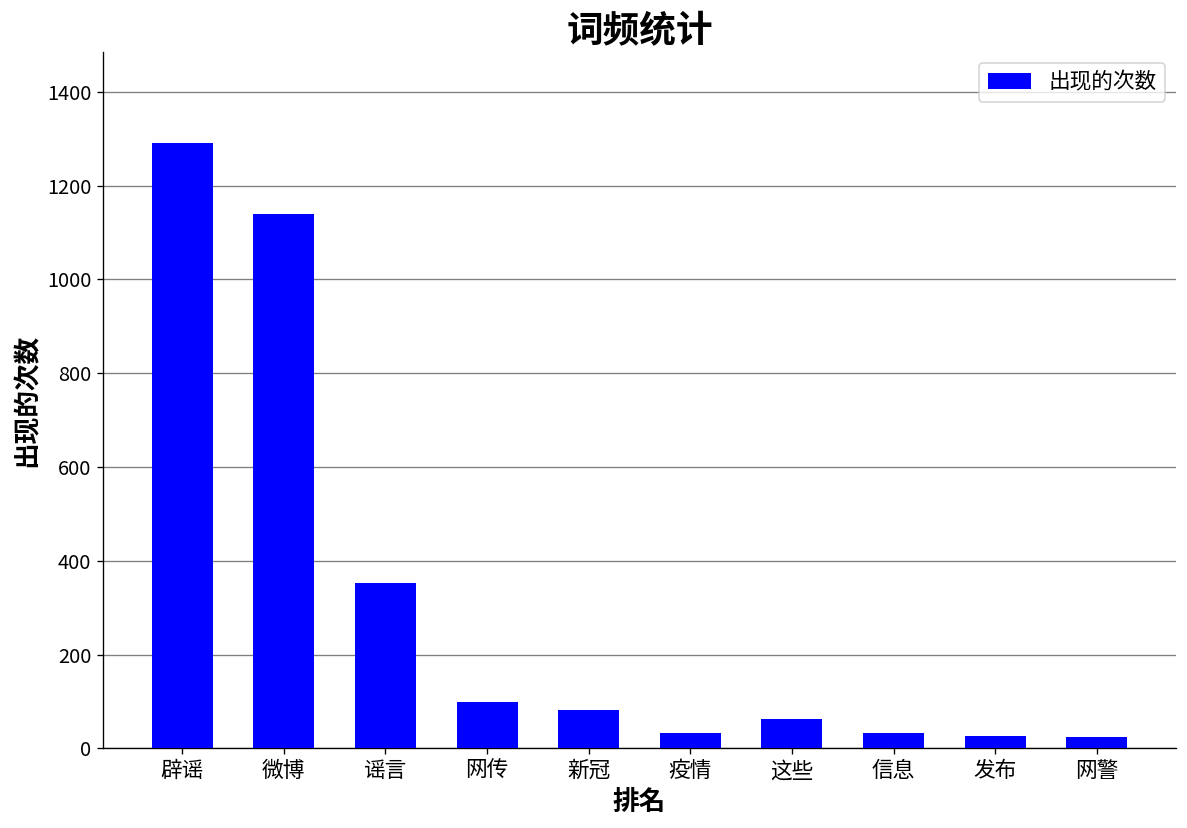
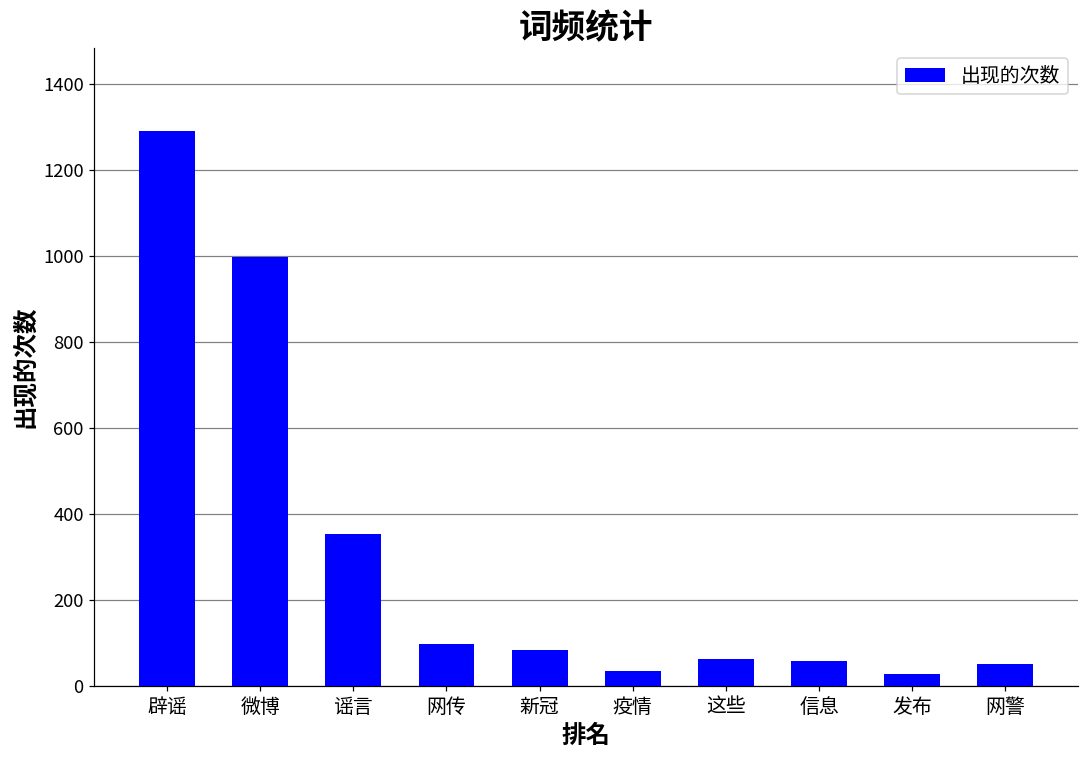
  {
    "辟谣": 1290,
-   "微博": 1140,
+   "微博": 1000,
    "谣言": 350,
    "网传": 100,
    "新冠": 80,
    "疫情": 30,
    "这些": 60,
-   "信息": 30,
+   "信息": 60,
    "发布": 30,
-   "网警": 20
+   "网警": 50
  }
